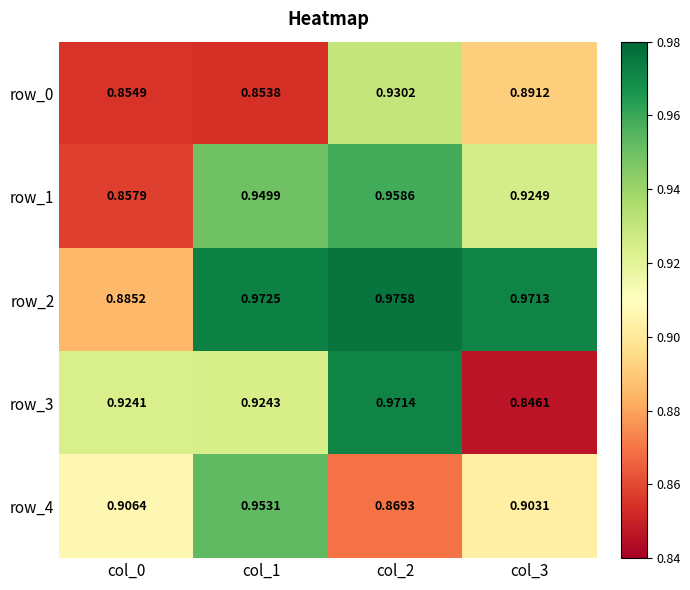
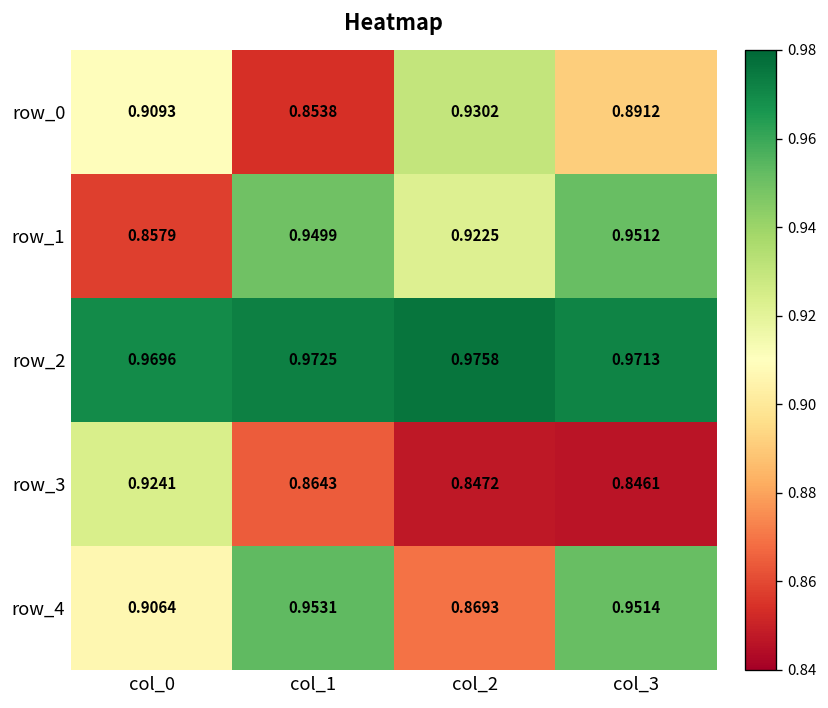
  {
    "row_0": {
-     "col_0": 0.8549,
+     "col_0": 0.9093,
      "col_1": 0.8538,
      "col_2": 0.9302,
      "col_3": 0.8912
    },
    "row_1": {
      "col_0": 0.8579,
      "col_1": 0.9499,
-     "col_2": 0.9586,
-     "col_3": 0.9249
+     "col_2": 0.9225,
+     "col_3": 0.9512
    },
    "row_2": {
-     "col_0": 0.8852,
+     "col_0": 0.9696,
      "col_1": 0.9725,
      "col_2": 0.9758,
      "col_3": 0.9713
    },
    "row_3": {
      "col_0": 0.9241,
-     "col_1": 0.9243,
-     "col_2": 0.9714,
+     "col_1": 0.8643,
+     "col_2": 0.8472,
      "col_3": 0.8461
    },
    "row_4": {
      "col_0": 0.9064,
      "col_1": 0.9531,
      "col_2": 0.8693,
-     "col_3": 0.9031
+     "col_3": 0.9514
    }
  }
